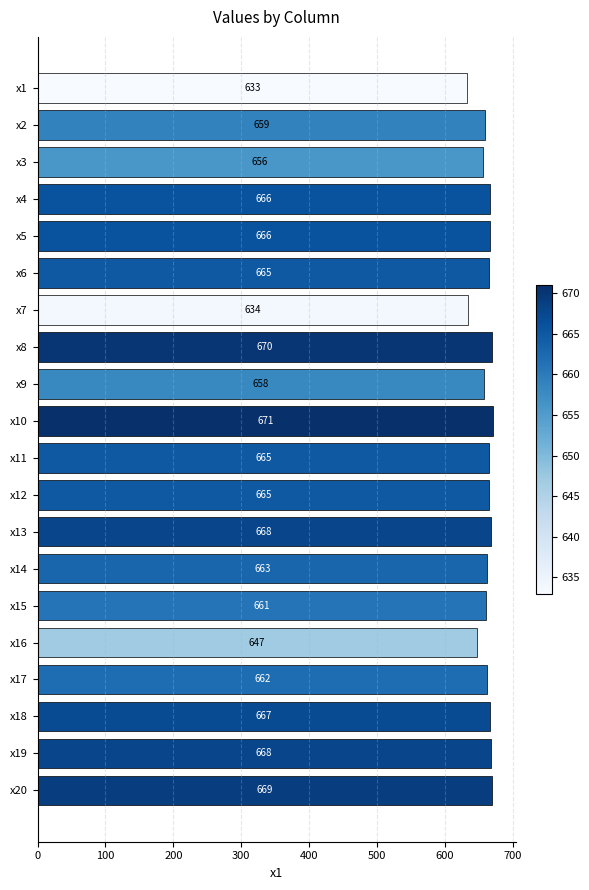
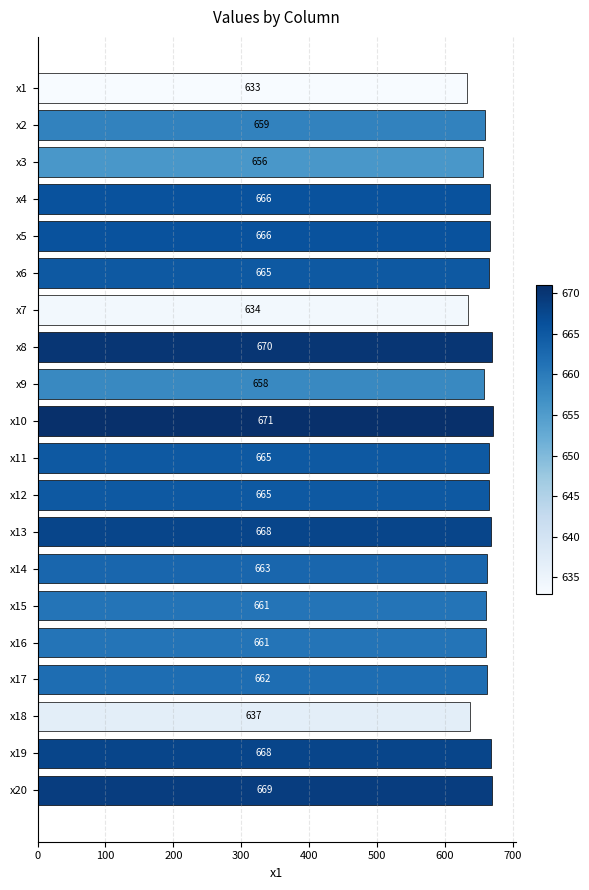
  {
    "x1": 633,
    "x2": 659,
    "x3": 656,
    "x4": 666,
    "x5": 666,
    "x6": 665,
    "x7": 634,
    "x8": 670,
    "x9": 658,
    "x10": 671,
    "x11": 665,
    "x12": 665,
    "x13": 668,
    "x14": 663,
    "x15": 661,
-   "x16": 647,
+   "x16": 661,
    "x17": 662,
-   "x18": 667,
+   "x18": 637,
    "x19": 668,
    "x20": 669
  }
